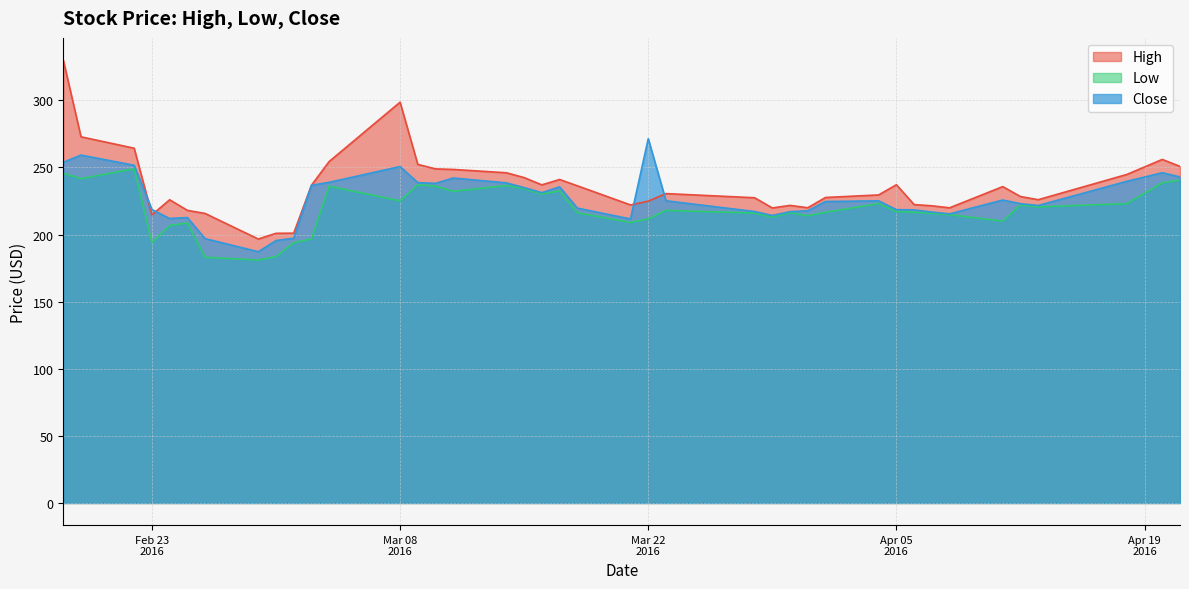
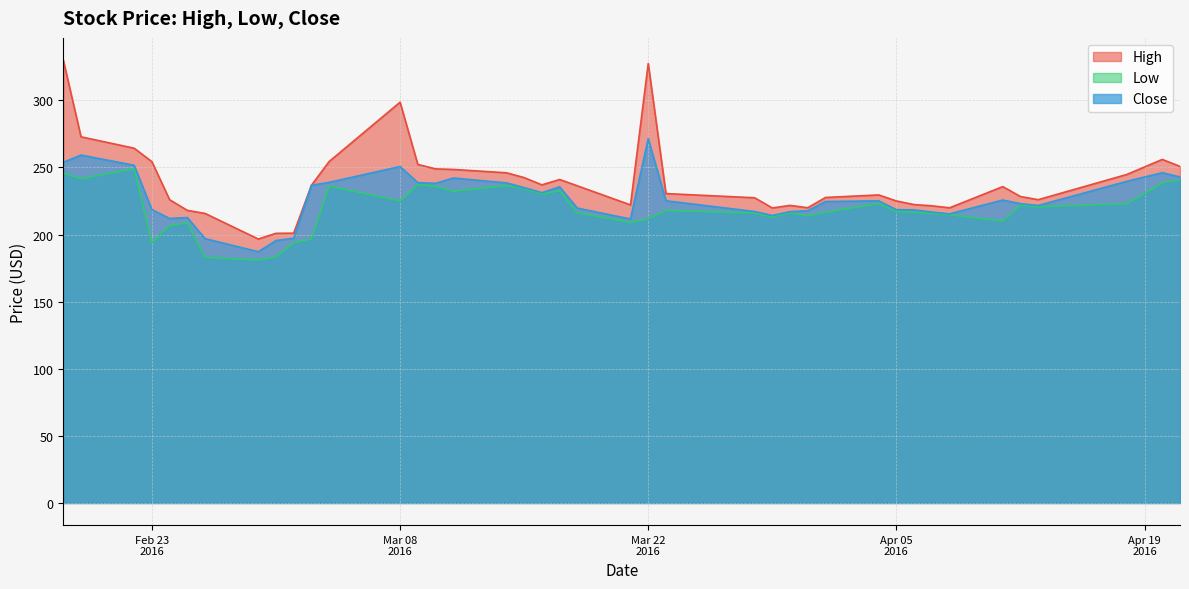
  {
    "High": {
-     "Feb 23 2016": 215,
+     "Feb 23 2016": 254,
      "Mar 08 2016": 299,
-     "Mar 22 2016": 225,
-     "Apr 05 2016": 237
+     "Mar 22 2016": 327,
+     "Apr 05 2016": 225
    },
    "Low": {
      "Feb 23 2016": 194,
      "Mar 08 2016": 225,
      "Mar 22 2016": 212
    },
    "Close": {
      "Feb 23 2016": 219,
      "Mar 08 2016": 251,
      "Mar 22 2016": 271
    }
  }
